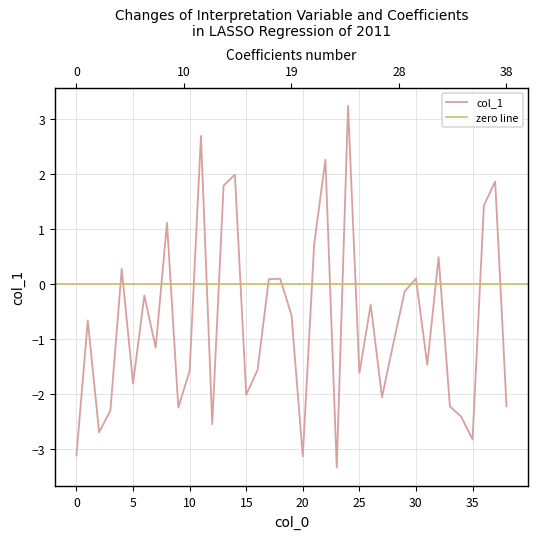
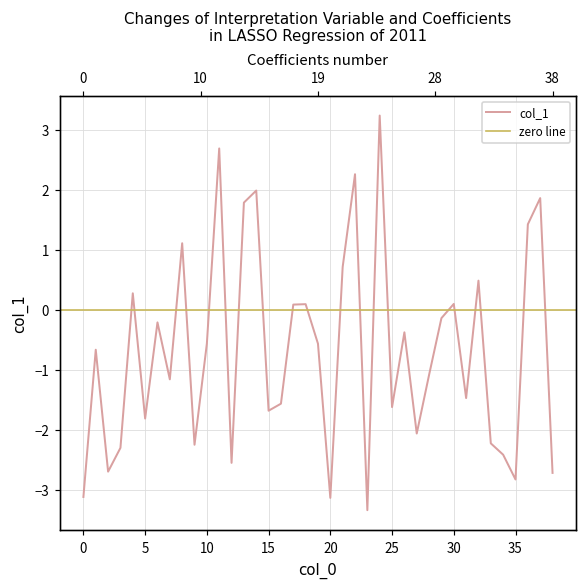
  {
    "0": -3.1,
    "5": -1.8,
-   "10": -1.6,
-   "15": -2.0,
+   "10": -0.6,
+   "15": -1.7,
    "19": -0.6,
    "20": -3.1,
    "25": -1.6,
    "30": 0.1,
    "35": -2.8,
-   "38": -2.2
+   "38": -2.7
  }
